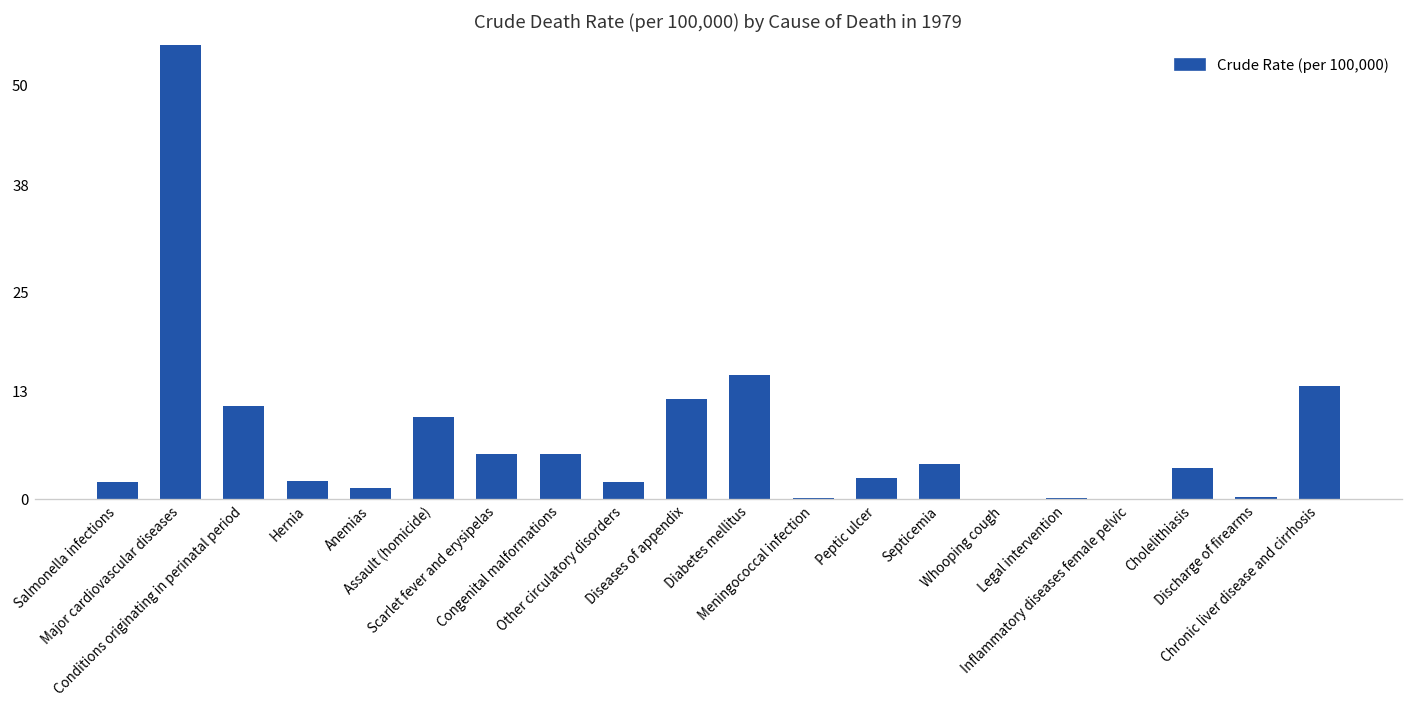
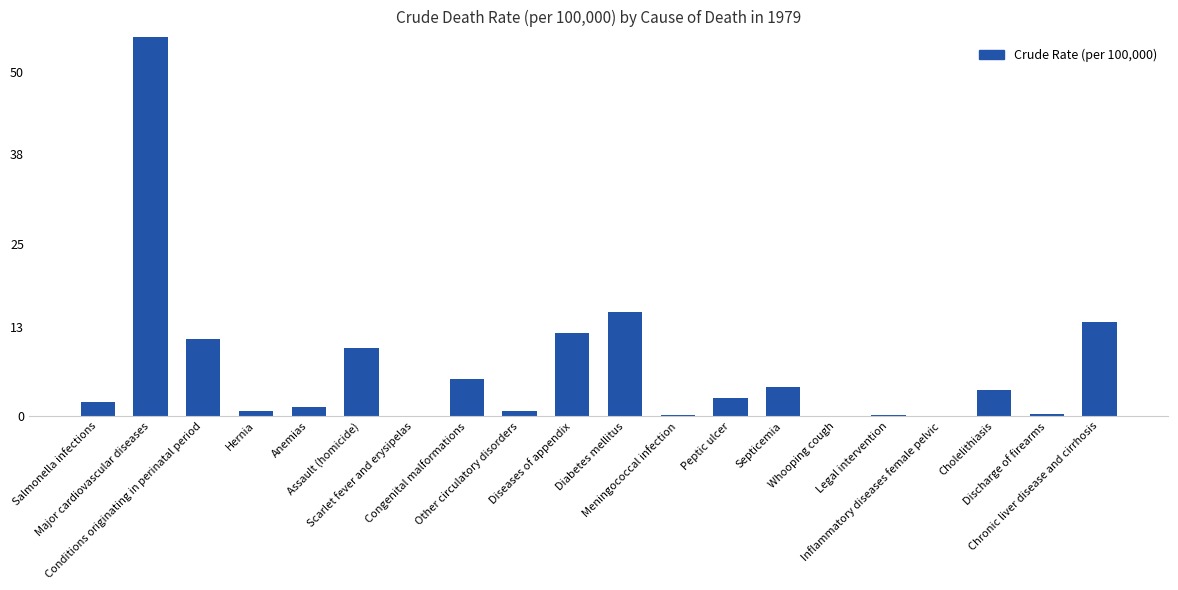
  {
    "Salmonella infections": 2,
    "Conditions originating in perinatal period": 11,
-   "Hernia": 2,
+   "Hernia": 1,
    "Anemias": 1,
    "Assault (homicide)": 10,
-   "Scarlet fever and erysipelas": 6,
+   "Scarlet fever and erysipelas": 0,
    "Congenital malformations": 5,
-   "Other circulatory disorders": 2,
+   "Other circulatory disorders": 1,
    "Diseases of appendix": 12,
    "Diabetes mellitus": 15,
    "Peptic ulcer": 3,
    "Septicemia": 4,
    "Cholelithiasis": 4,
    "Chronic liver disease and cirrhosis": 14
  }
